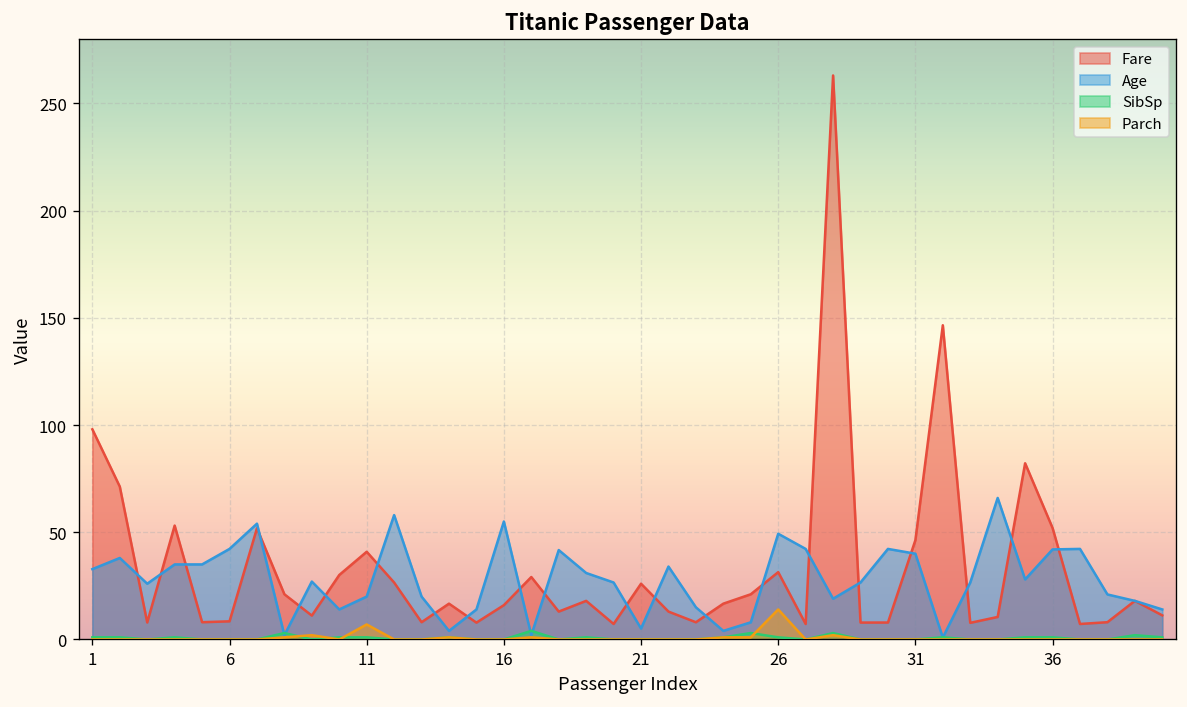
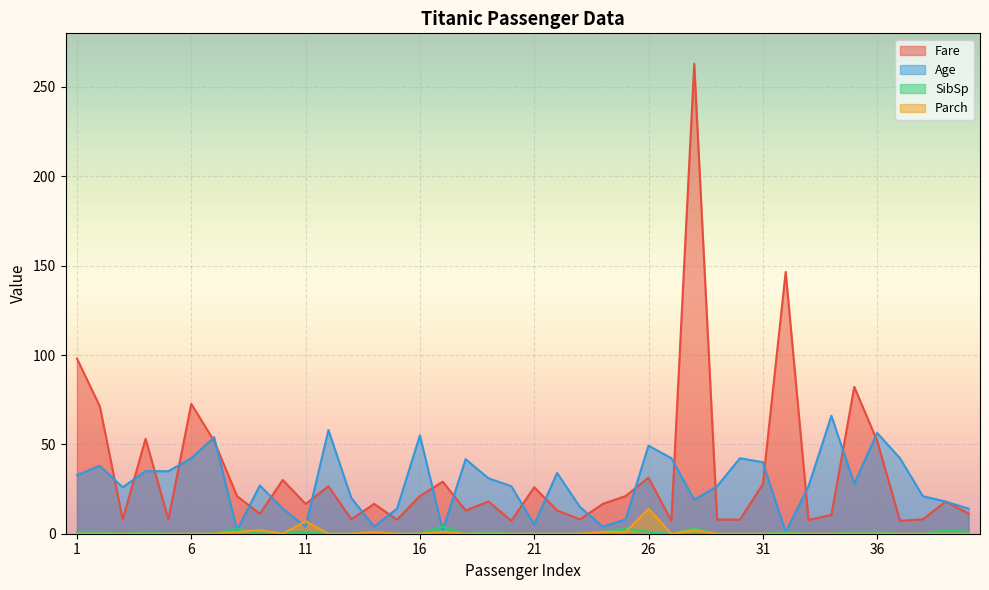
  {
    "Fare": {
      "1": 98,
-     "6": 8,
-     "11": 41,
-     "16": 16,
+     "6": 73,
+     "11": 17,
+     "16": 21,
      "21": 26,
      "26": 31,
-     "31": 46,
+     "31": 28,
      "36": 52
    },
    "Age": {
      "1": 33,
      "6": 42,
-     "11": 20,
+     "11": 4,
      "16": 55,
      "21": 5,
      "26": 49,
      "31": 40,
-     "36": 42
+     "36": 56
    },
    "SibSp": {
      "11": 1,
      "26": 1
    },
    "Parch": {
      "11": 7,
      "26": 14
    }
  }
